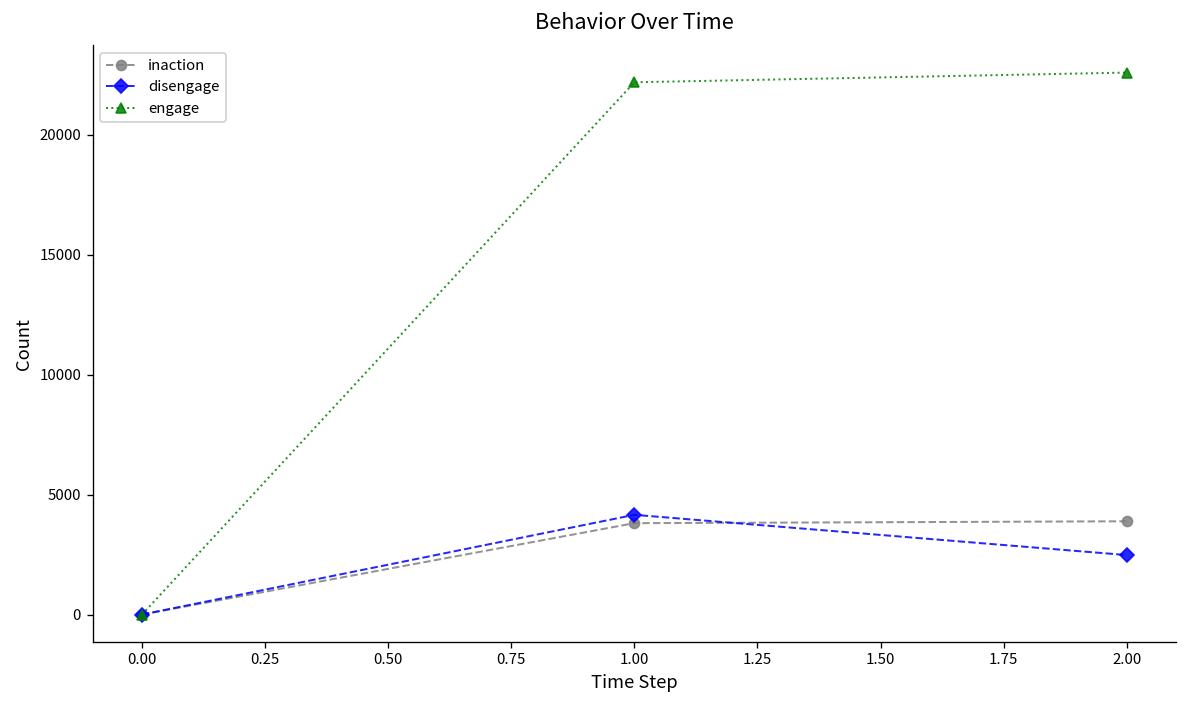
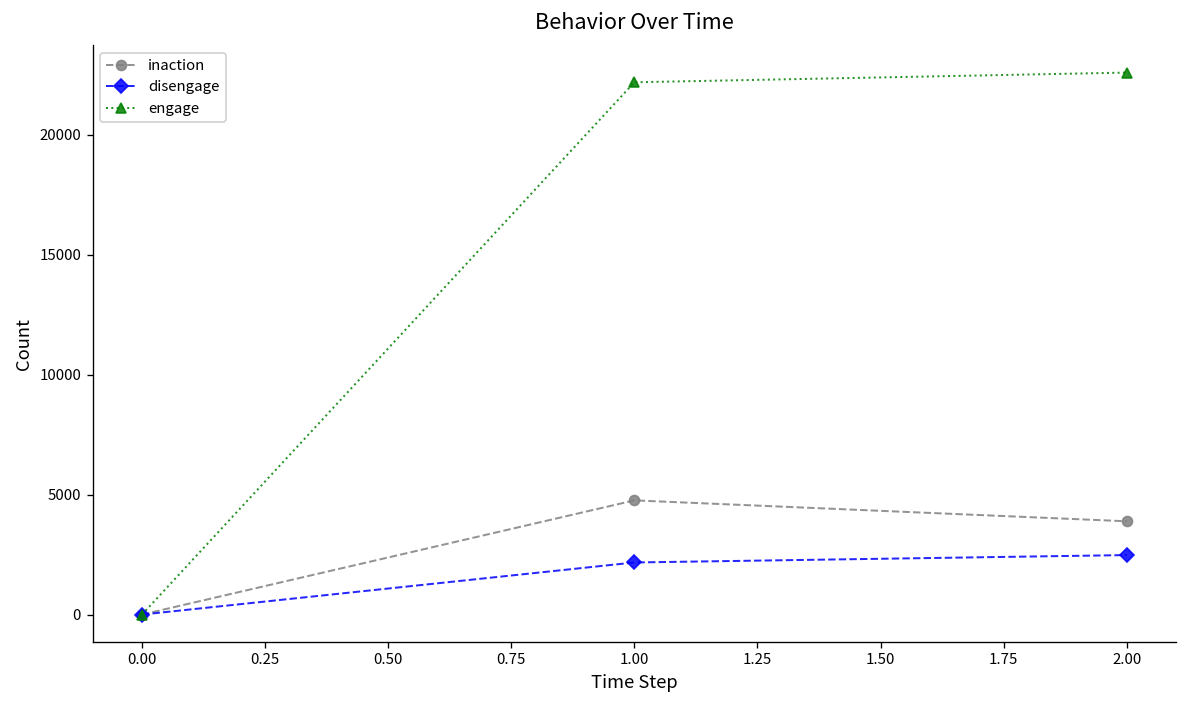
  {
    "inaction": {
-     "1.00": 3800,
+     "1.00": 4800,
      "2.00": 3900
    },
    "disengage": {
-     "1.00": 4200,
+     "1.00": 2200,
      "2.00": 2500
    },
    "engage": {
      "1.00": 22200,
      "2.00": 22600
    }
  }
